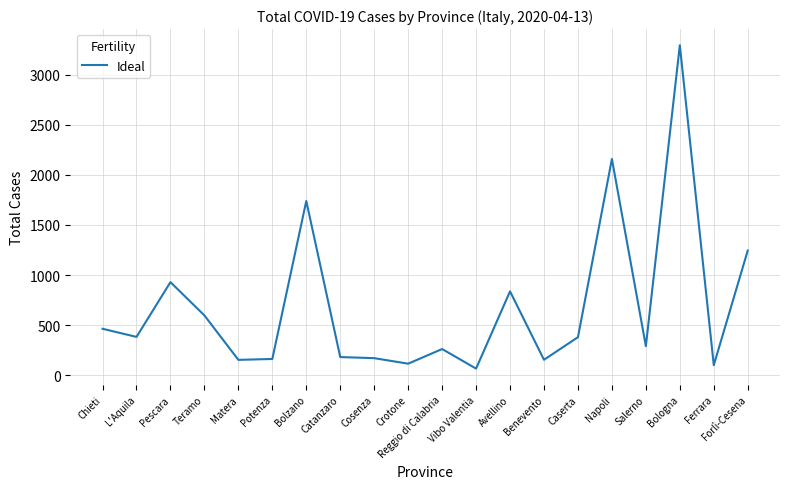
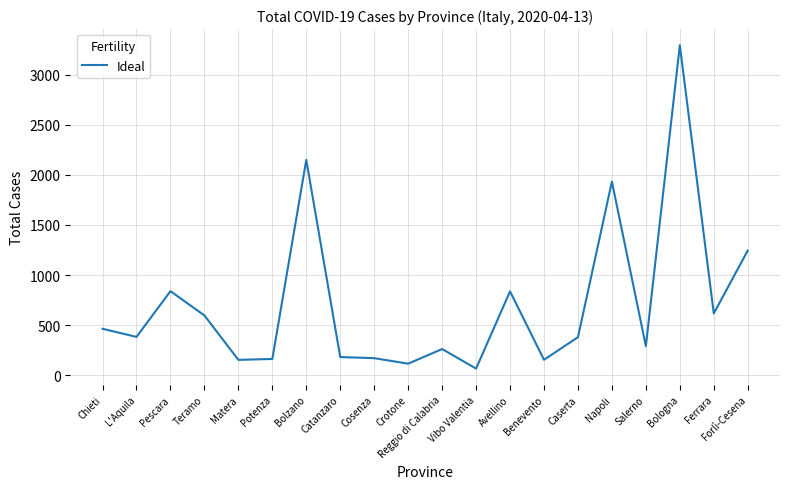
  {
    "Chieti": 470,
    "L'Aquila": 380,
-   "Pescara": 930,
+   "Pescara": 840,
    "Teramo": 600,
    "Matera": 160,
    "Potenza": 160,
-   "Bolzano": 1740,
+   "Bolzano": 2150,
    "Catanzaro": 180,
    "Cosenza": 170,
    "Crotone": 120,
    "Reggio di Calabria": 260,
    "Vibo Valentia": 70,
    "Avellino": 840,
    "Benevento": 160,
    "Caserta": 380,
-   "Napoli": 2160,
+   "Napoli": 1930,
    "Salerno": 290,
    "Bologna": 3290,
-   "Ferrara": 100,
+   "Ferrara": 620,
    "Forlì-Cesena": 1250
  }
